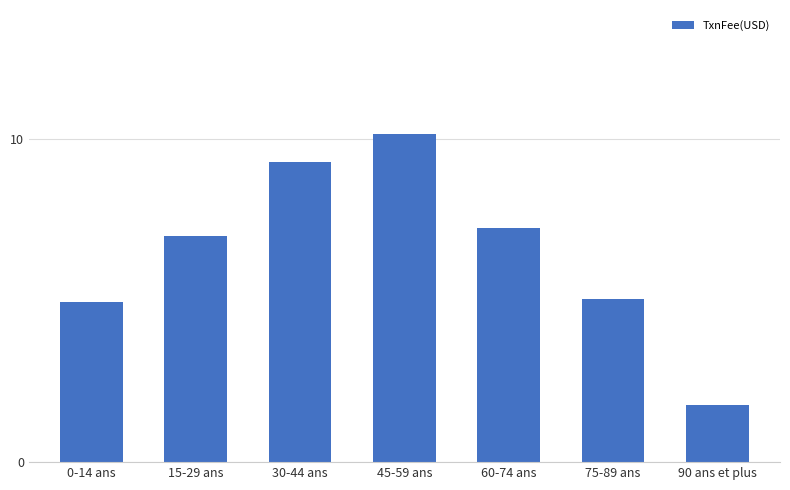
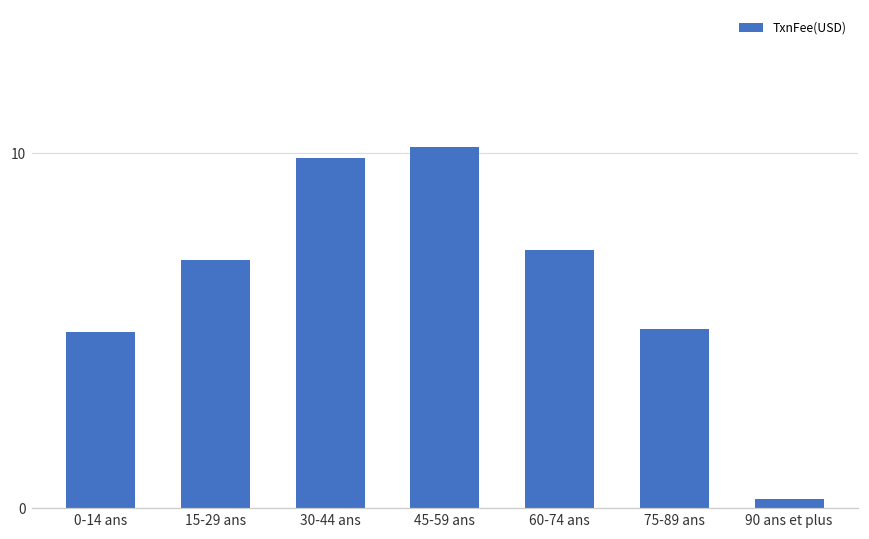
  {
    "0-14 ans": 5.0,
    "15-29 ans": 7.0,
-   "30-44 ans": 9.3,
+   "30-44 ans": 9.9,
    "45-59 ans": 10.2,
    "60-74 ans": 7.3,
    "75-89 ans": 5.1,
-   "90 ans et plus": 1.8
+   "90 ans et plus": 0.3
  }
